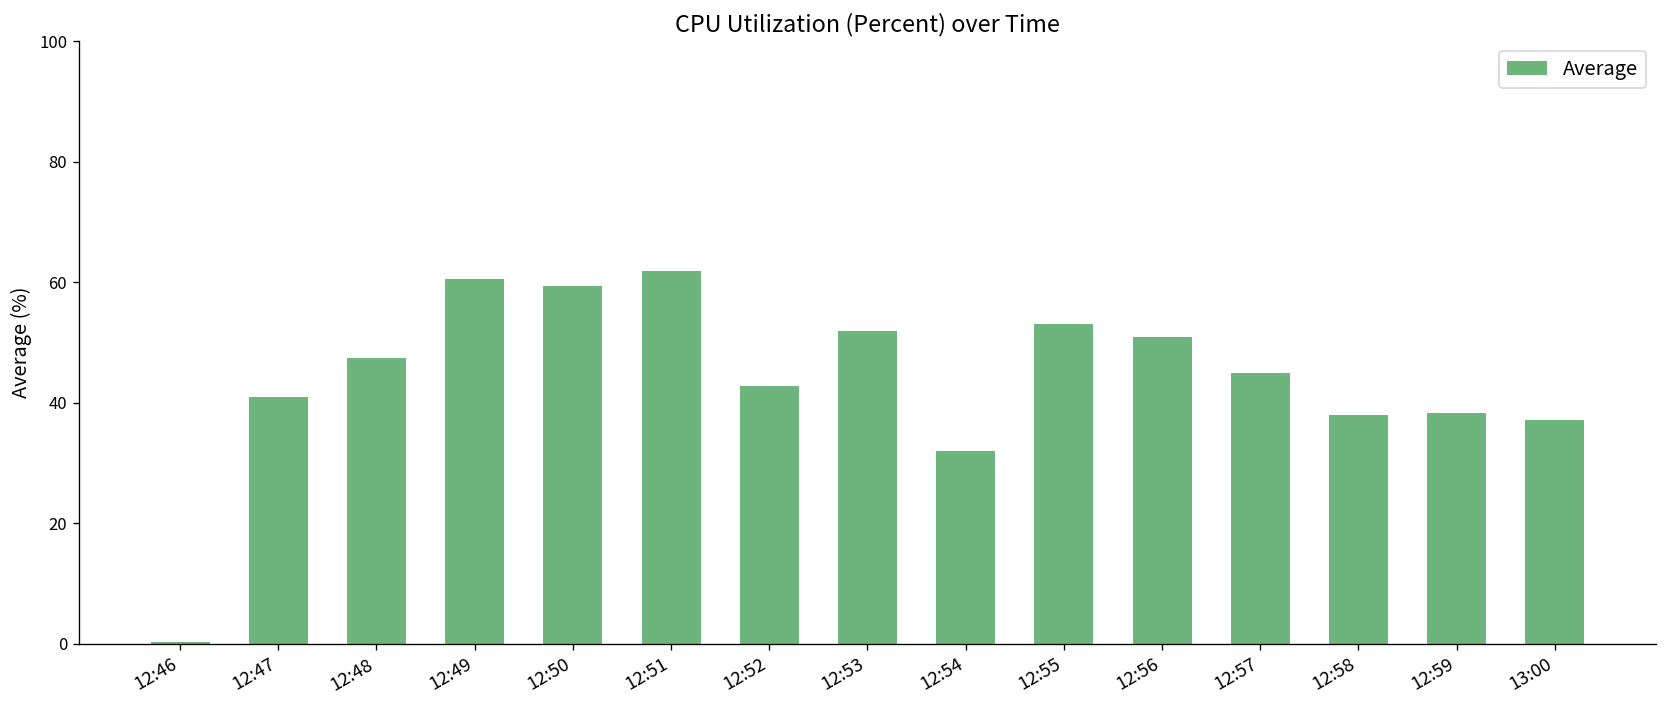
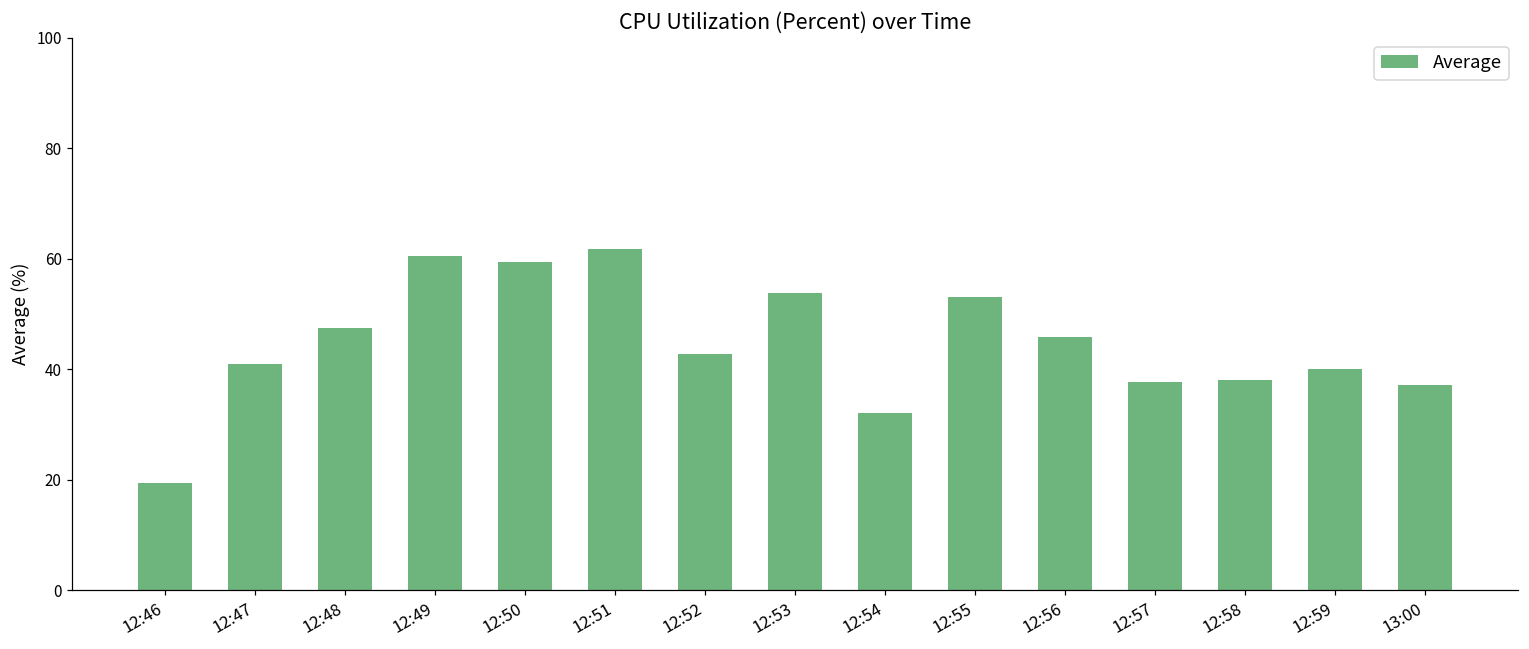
  {
-   "12:46": 0,
+   "12:46": 19,
    "12:47": 41,
    "12:48": 47,
    "12:49": 60,
    "12:50": 59,
    "12:51": 62,
    "12:52": 43,
-   "12:53": 52,
+   "12:53": 54,
    "12:54": 32,
    "12:55": 53,
-   "12:56": 51,
-   "12:57": 45,
+   "12:56": 46,
+   "12:57": 38,
    "12:58": 38,
-   "12:59": 38,
+   "12:59": 40,
    "13:00": 37
  }
